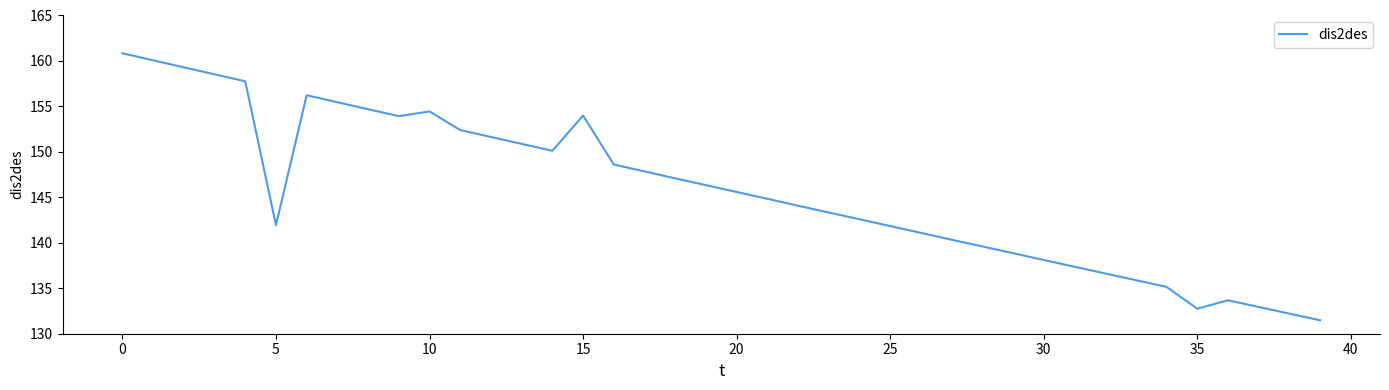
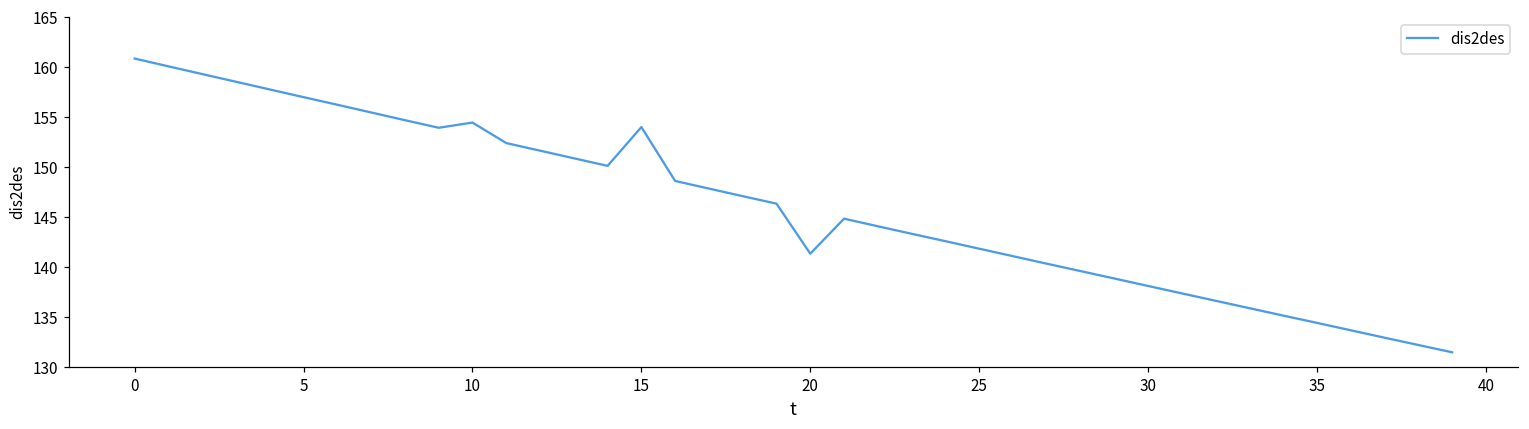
  {
    "0": 161,
-   "5": 142,
+   "5": 157,
    "10": 154,
    "15": 154,
-   "20": 146,
+   "20": 141,
    "25": 142,
    "30": 138,
-   "35": 133
+   "35": 134
  }
